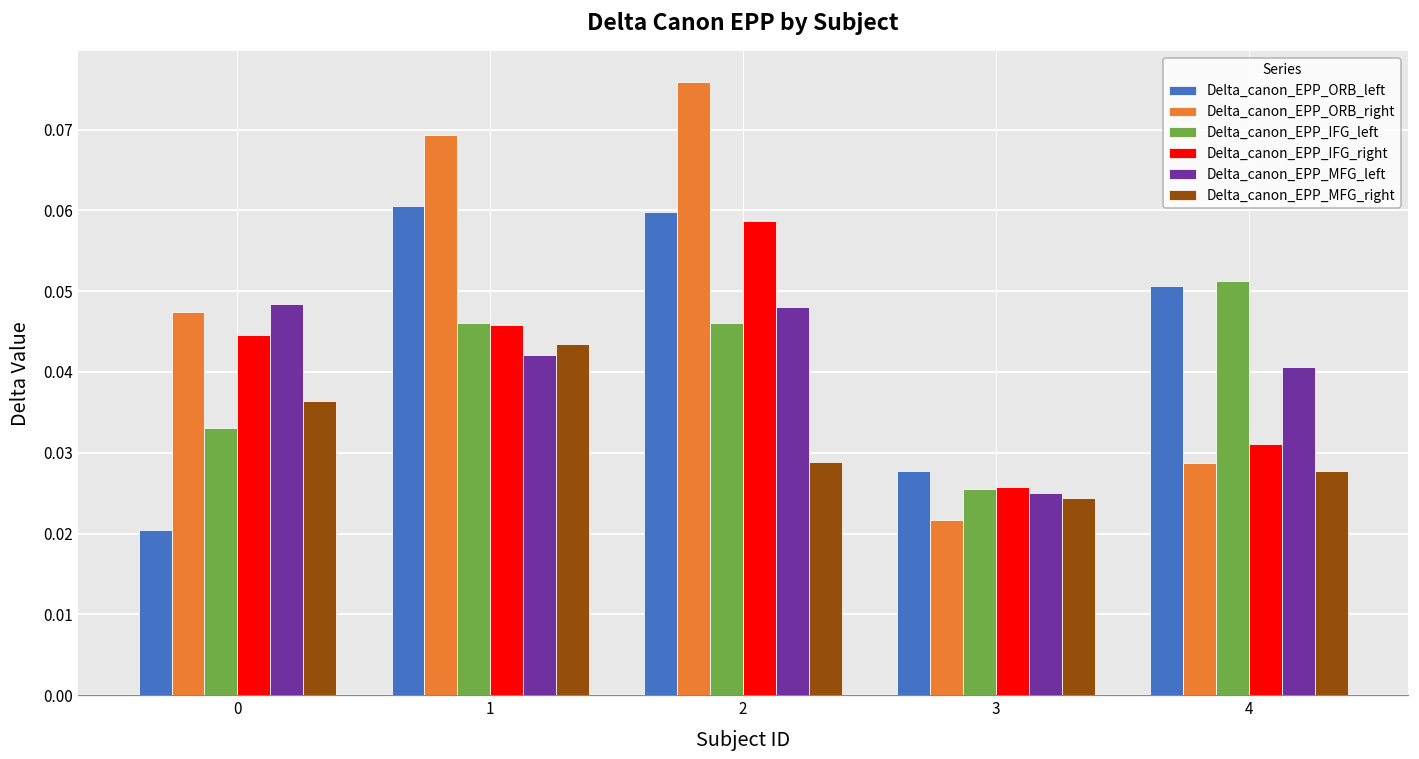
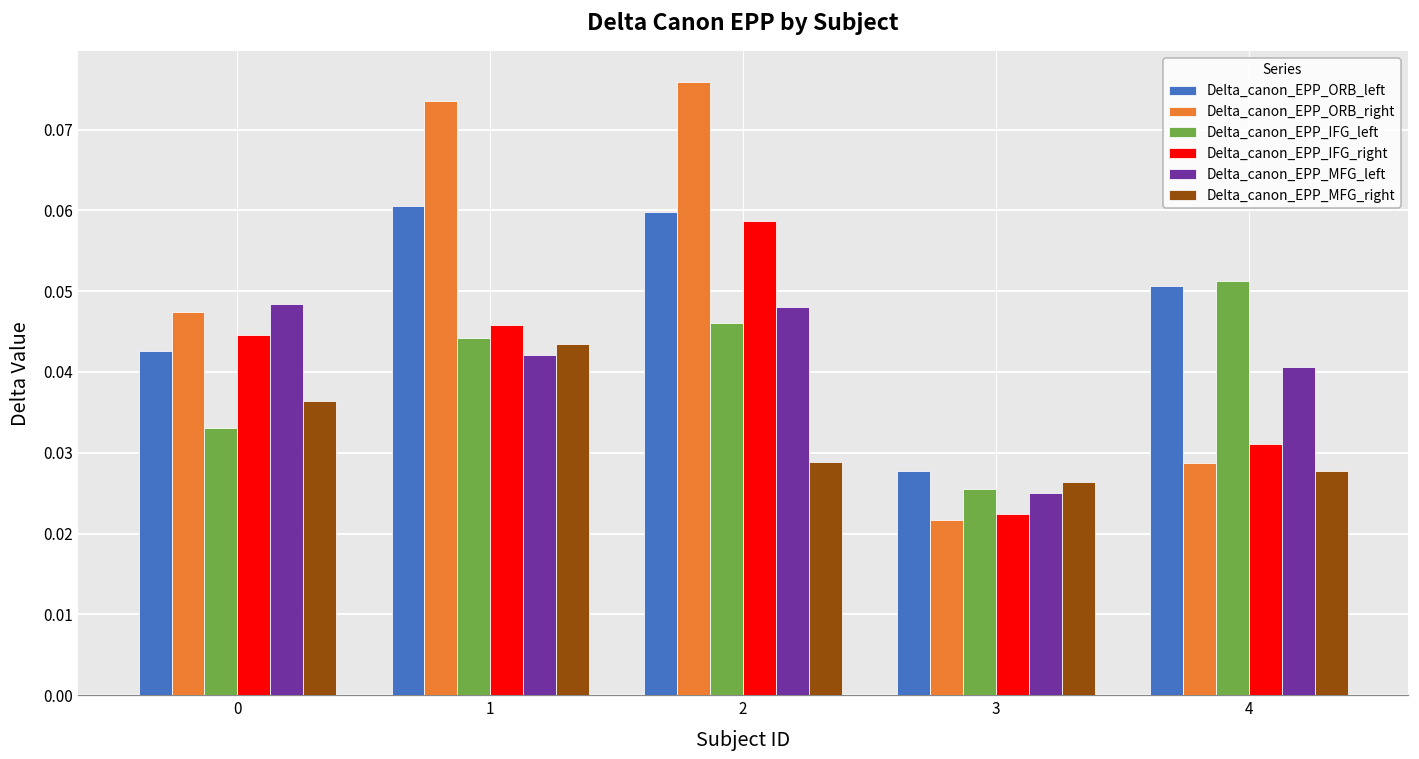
  {
    "Delta_canon_EPP_ORB_left": {
-     "0": 0.020,
+     "0": 0.043,
      "1": 0.061,
      "2": 0.060,
      "3": 0.028,
      "4": 0.051
    },
    "Delta_canon_EPP_ORB_right": {
      "0": 0.047,
-     "1": 0.069,
+     "1": 0.074,
      "2": 0.076,
      "3": 0.022,
      "4": 0.029
    },
    "Delta_canon_EPP_IFG_left": {
      "0": 0.033,
-     "1": 0.046,
+     "1": 0.044,
      "2": 0.046,
      "3": 0.025,
      "4": 0.051
    },
    "Delta_canon_EPP_IFG_right": {
      "0": 0.045,
      "1": 0.046,
      "2": 0.059,
-     "3": 0.026,
+     "3": 0.022,
      "4": 0.031
    },
    "Delta_canon_EPP_MFG_left": {
      "0": 0.048,
      "1": 0.042,
      "2": 0.048,
      "3": 0.025,
      "4": 0.041
    },
    "Delta_canon_EPP_MFG_right": {
      "0": 0.036,
      "1": 0.043,
      "2": 0.029,
-     "3": 0.024,
+     "3": 0.026,
      "4": 0.028
    }
  }
